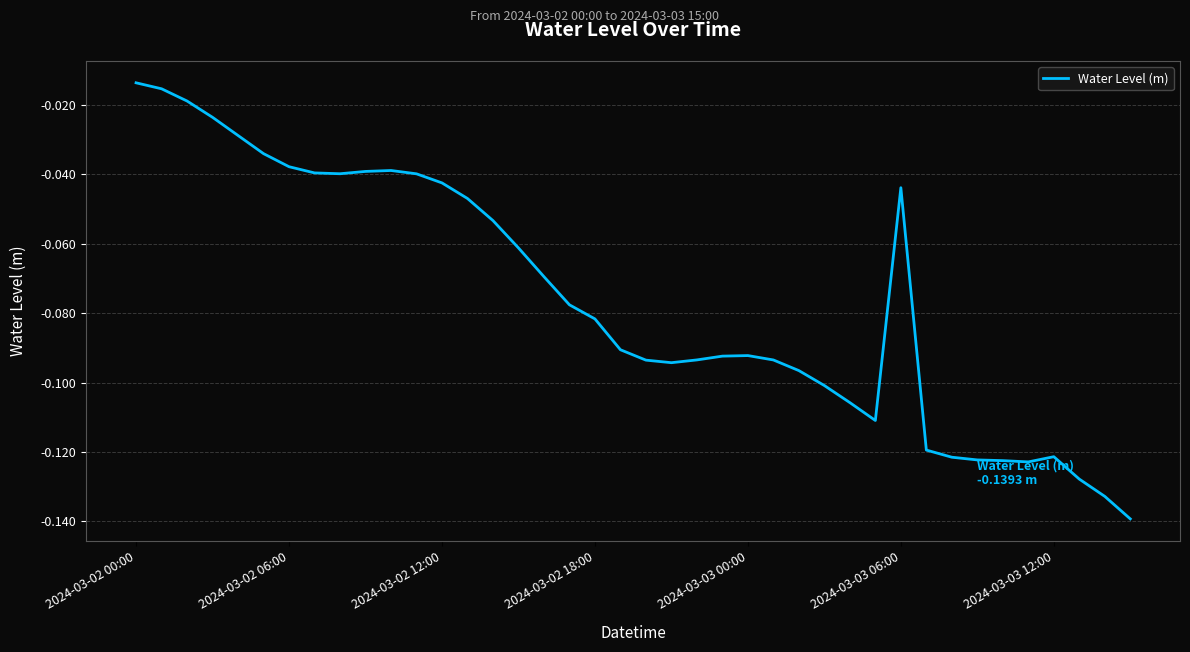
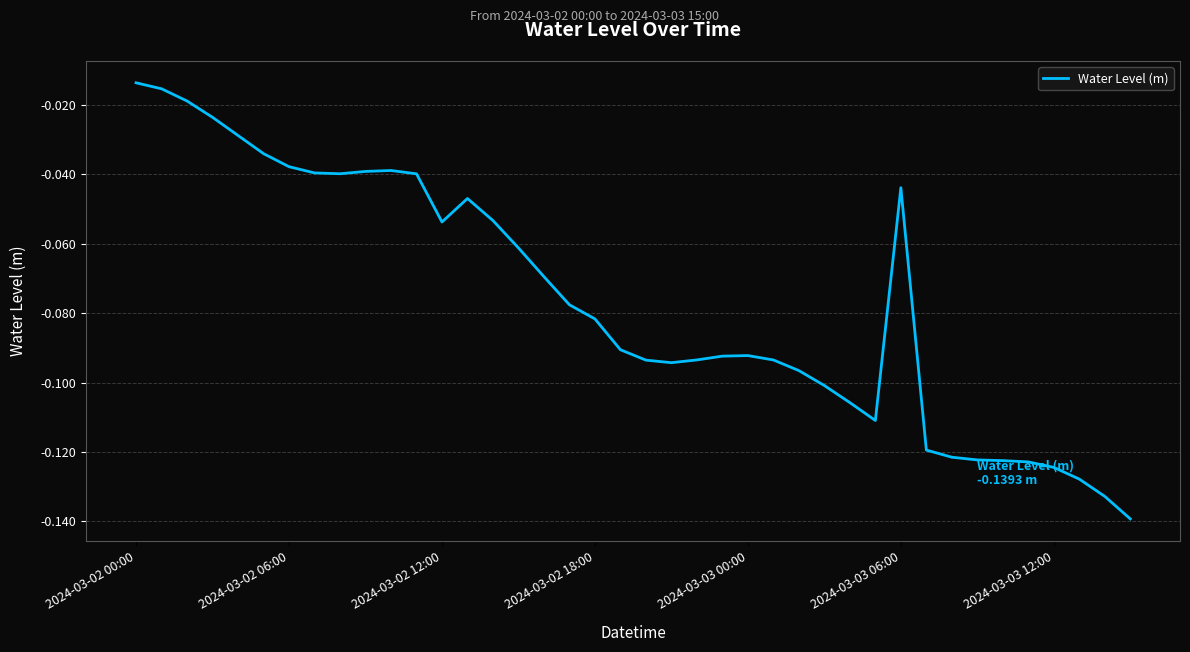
  {
    "2024-03-02 00:00": -0.014,
    "2024-03-02 06:00": -0.038,
-   "2024-03-02 12:00": -0.042,
+   "2024-03-02 12:00": -0.054,
    "2024-03-02 18:00": -0.082,
    "2024-03-03 00:00": -0.092,
    "2024-03-03 06:00": -0.044,
-   "2024-03-03 12:00": -0.121
+   "2024-03-03 12:00": -0.124
  }
